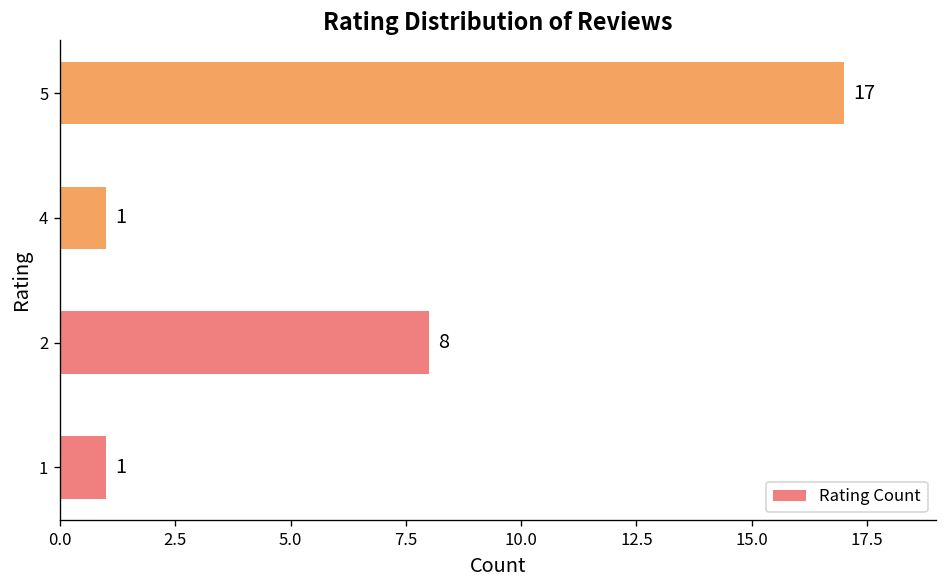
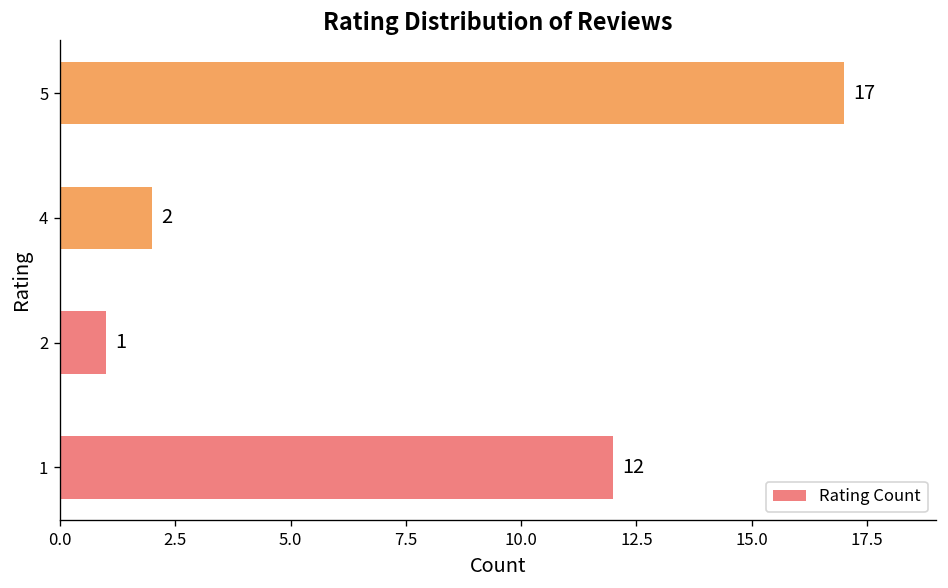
  {
    "5": 17,
-   "4": 1,
-   "2": 8,
-   "1": 1
+   "4": 2,
+   "2": 1,
+   "1": 12
  }
